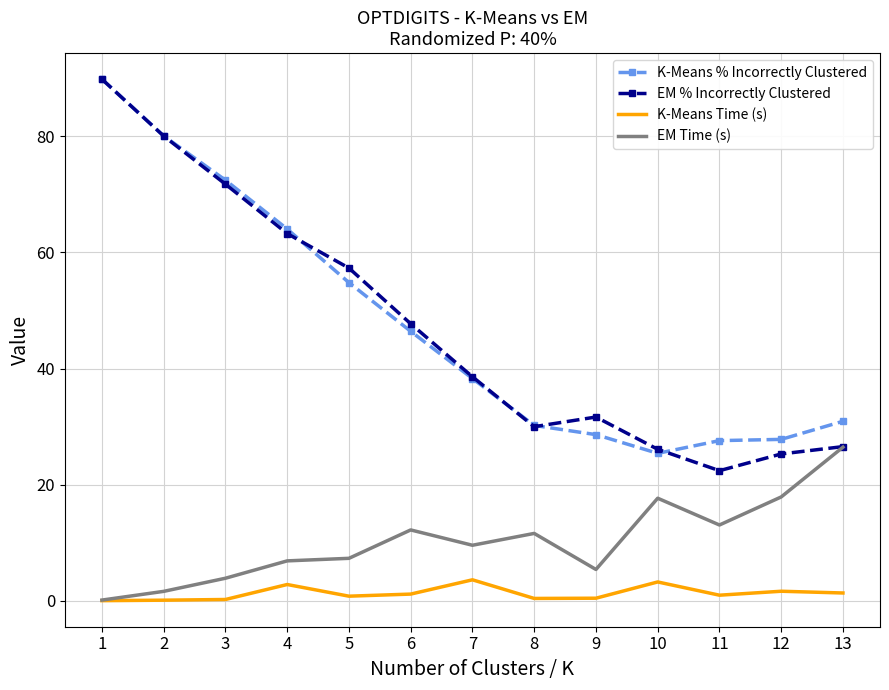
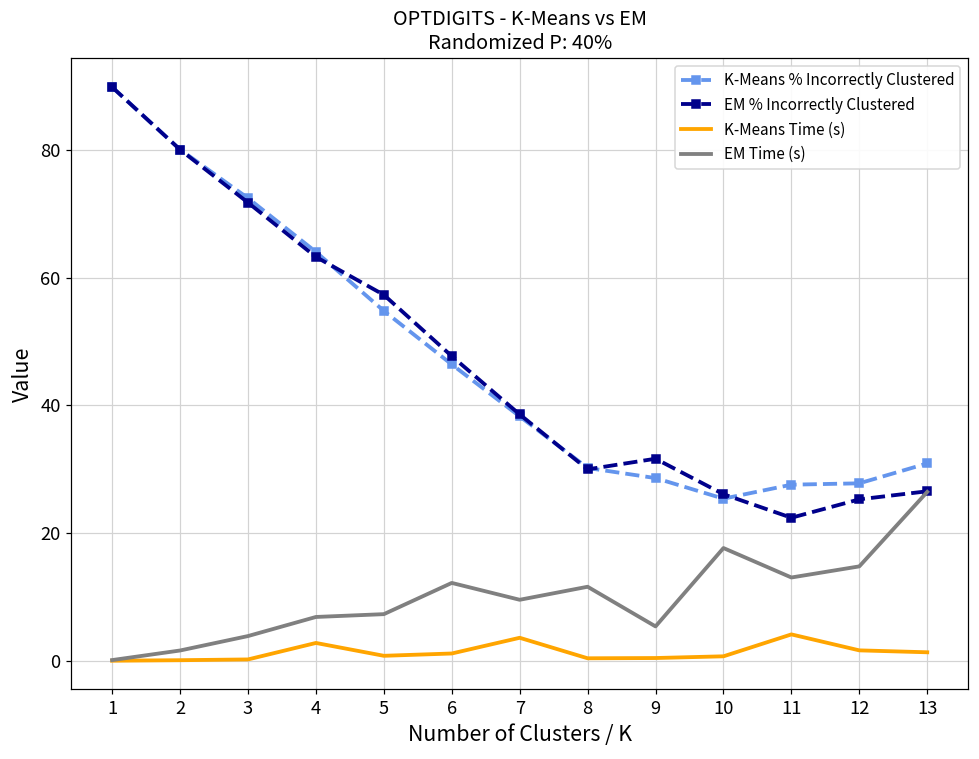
  {
    "K-Means % Incorrectly Clustered": {
      "3": 72,
      "4": 64,
      "5": 55,
      "6": 46,
      "9": 29,
      "10": 25,
      "11": 28,
      "12": 28,
      "13": 31
    },
    "EM % Incorrectly Clustered": {
      "3": 72,
      "4": 63,
      "5": 57,
      "6": 48,
      "9": 32,
      "10": 26,
      "11": 22,
      "12": 25
    },
    "K-Means Time (s)": {
      "2": 0,
      "3": 0,
      "4": 3,
      "5": 1,
      "6": 1,
      "7": 4,
      "8": 0,
      "9": 0,
-     "10": 3,
-     "11": 1,
+     "10": 1,
+     "11": 4,
      "12": 2,
      "13": 1
    },
    "EM Time (s)": {
      "2": 2,
      "3": 4,
      "4": 7,
      "5": 7,
      "6": 12,
      "7": 10,
      "8": 12,
      "9": 5,
      "10": 18,
      "11": 13,
-     "12": 18
+     "12": 15
    }
  }
